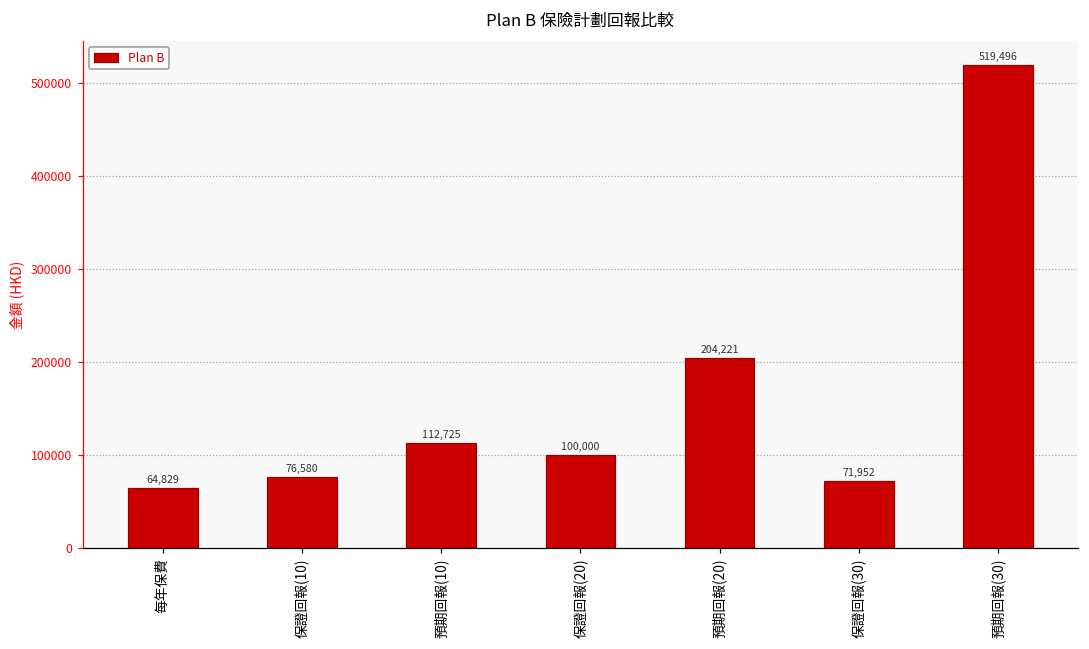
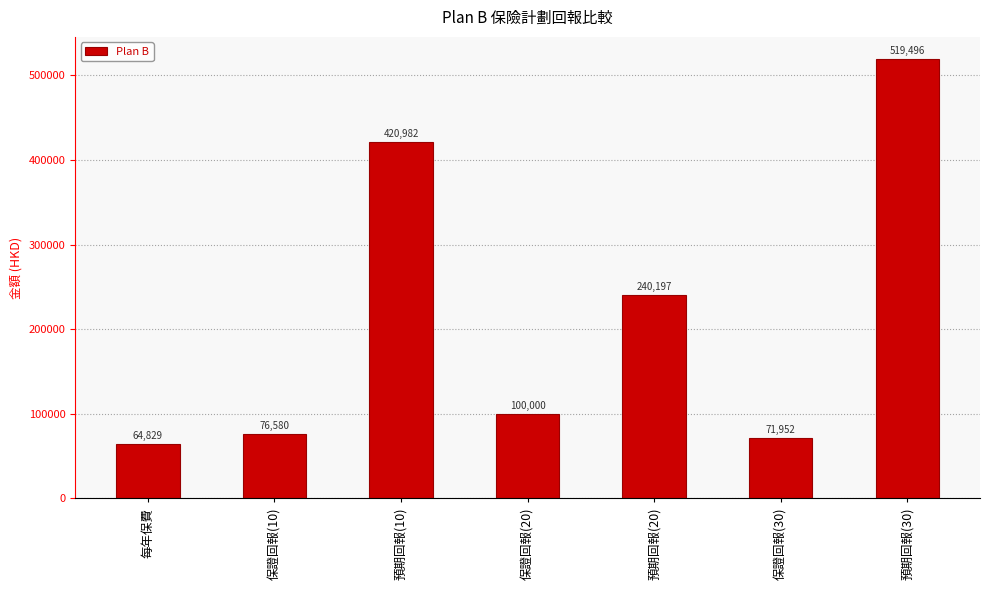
  {
    "每年保費": "64,829",
    "保證回報(10)": "76,580",
-   "預期回報(10)": "112,725",
+   "預期回報(10)": "420,982",
    "保證回報(20)": "100,000",
-   "預期回報(20)": "204,221",
+   "預期回報(20)": "240,197",
    "保證回報(30)": "71,952",
    "預期回報(30)": "519,496"
  }
